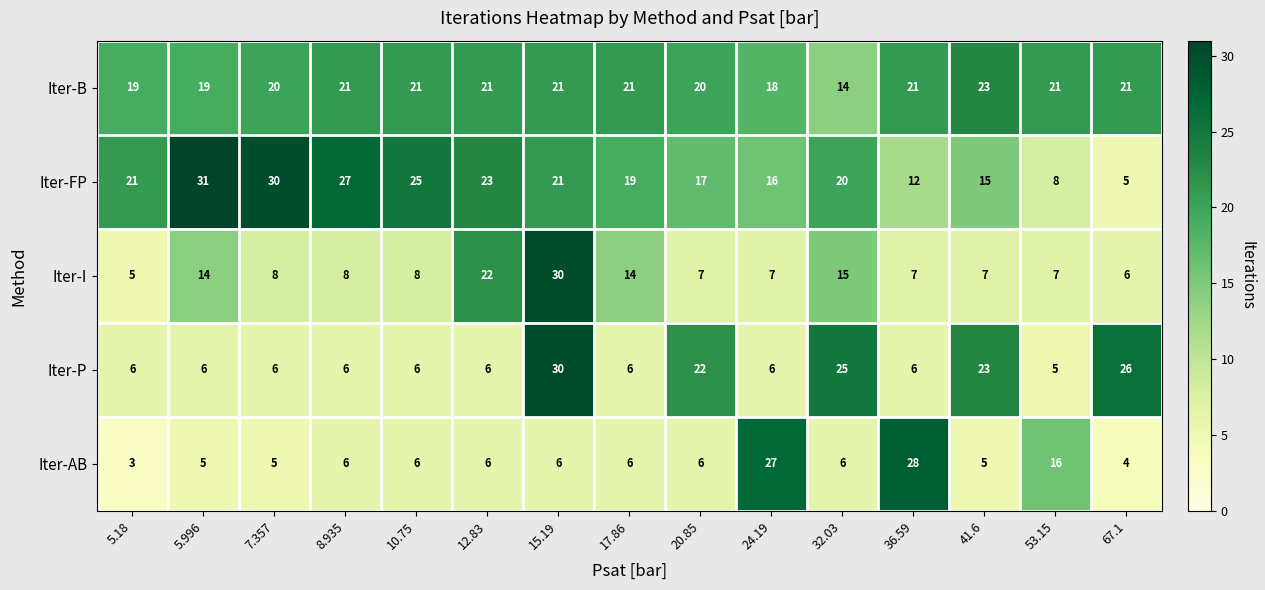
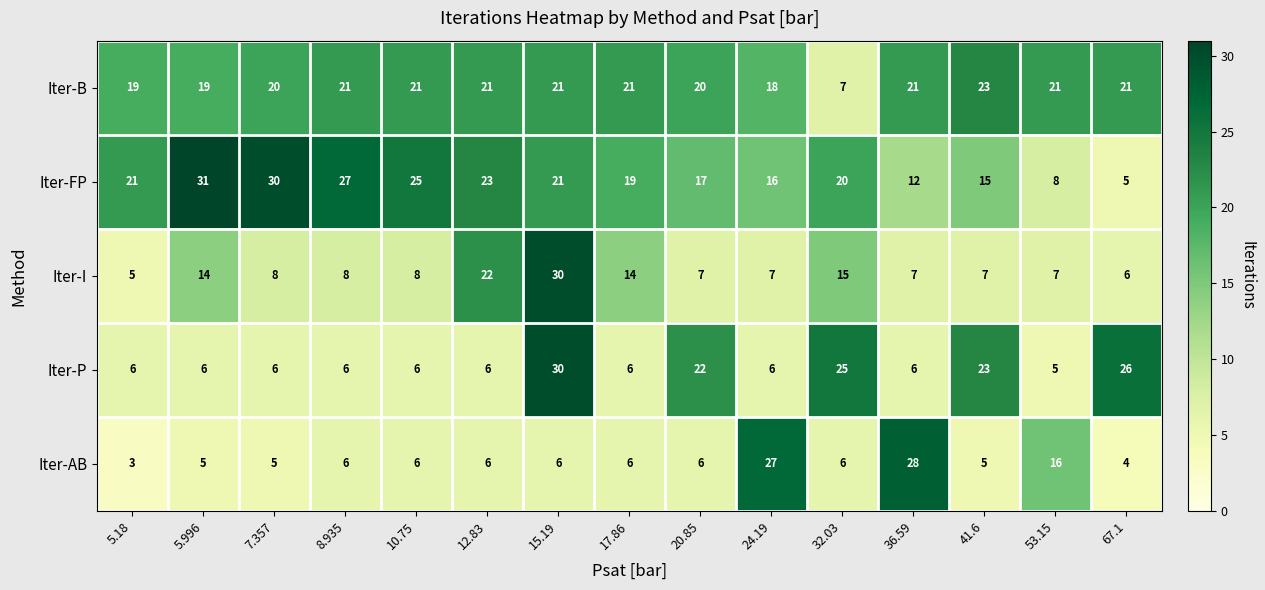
  {
    "Iter-B": {
      "5.18": 19,
      "5.996": 19,
      "7.357": 20,
      "8.935": 21,
      "10.75": 21,
      "12.83": 21,
      "15.19": 21,
      "17.86": 21,
      "20.85": 20,
      "24.19": 18,
-     "32.03": 14,
+     "32.03": 7,
      "36.59": 21,
      "41.6": 23,
      "53.15": 21,
      "67.1": 21
    },
    "Iter-FP": {
      "5.18": 21,
      "5.996": 31,
      "7.357": 30,
      "8.935": 27,
      "10.75": 25,
      "12.83": 23,
      "15.19": 21,
      "17.86": 19,
      "20.85": 17,
      "24.19": 16,
      "32.03": 20,
      "36.59": 12,
      "41.6": 15,
      "53.15": 8,
      "67.1": 5
    },
    "Iter-I": {
      "5.18": 5,
      "5.996": 14,
      "7.357": 8,
      "8.935": 8,
      "10.75": 8,
      "12.83": 22,
      "15.19": 30,
      "17.86": 14,
      "20.85": 7,
      "24.19": 7,
      "32.03": 15,
      "36.59": 7,
      "41.6": 7,
      "53.15": 7,
      "67.1": 6
    },
    "Iter-P": {
      "5.18": 6,
      "5.996": 6,
      "7.357": 6,
      "8.935": 6,
      "10.75": 6,
      "12.83": 6,
      "15.19": 30,
      "17.86": 6,
      "20.85": 22,
      "24.19": 6,
      "32.03": 25,
      "36.59": 6,
      "41.6": 23,
      "53.15": 5,
      "67.1": 26
    },
    "Iter-AB": {
      "5.18": 3,
      "5.996": 5,
      "7.357": 5,
      "8.935": 6,
      "10.75": 6,
      "12.83": 6,
      "15.19": 6,
      "17.86": 6,
      "20.85": 6,
      "24.19": 27,
      "32.03": 6,
      "36.59": 28,
      "41.6": 5,
      "53.15": 16,
      "67.1": 4
    }
  }
